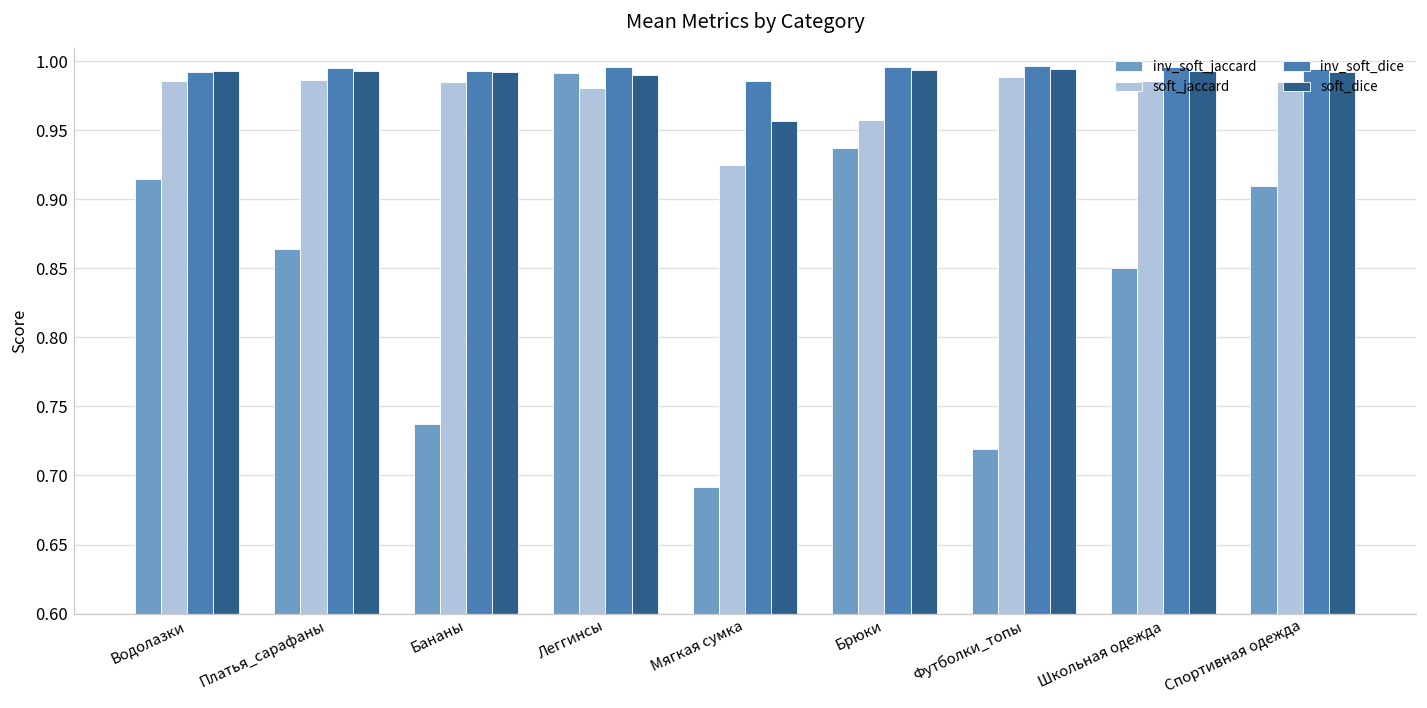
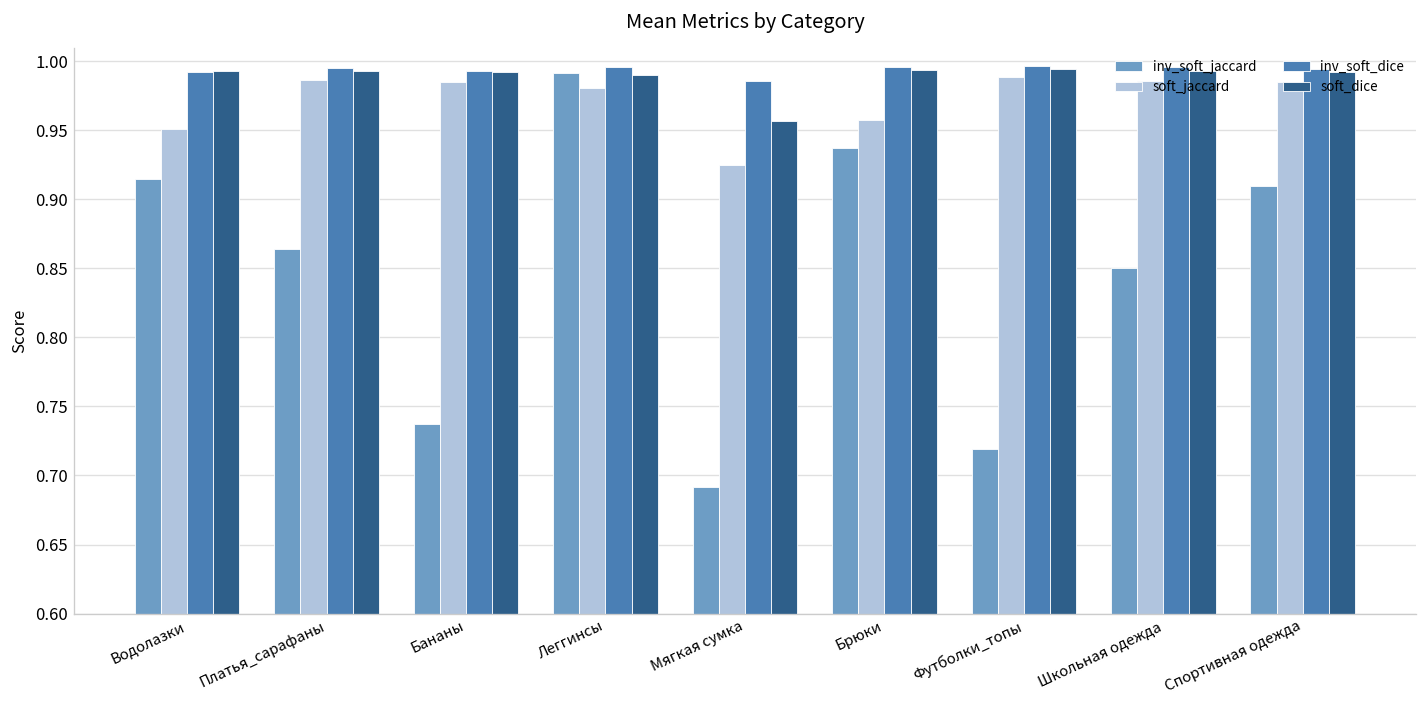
  {
    "soft_jaccard": {
-     "Водолазки": 0.986,
+     "Водолазки": 0.951,
      "Платья_сарафаны": 0.986,
      "Бананы": 0.985,
      "Леггинсы": 0.981,
      "Мягкая сумка": 0.925,
      "Брюки": 0.958,
      "Футболки_топы": 0.988,
      "Школьная одежда": 0.986,
      "Спортивная одежда": 0.985
    },
    "soft_dice": {
      "Водолазки": 0.993,
      "Платья_сарафаны": 0.993,
      "Бананы": 0.992,
      "Леггинсы": 0.990,
      "Мягкая сумка": 0.957,
      "Брюки": 0.994,
      "Футболки_топы": 0.994,
      "Школьная одежда": 0.993,
      "Спортивная одежда": 0.992
    }
  }
